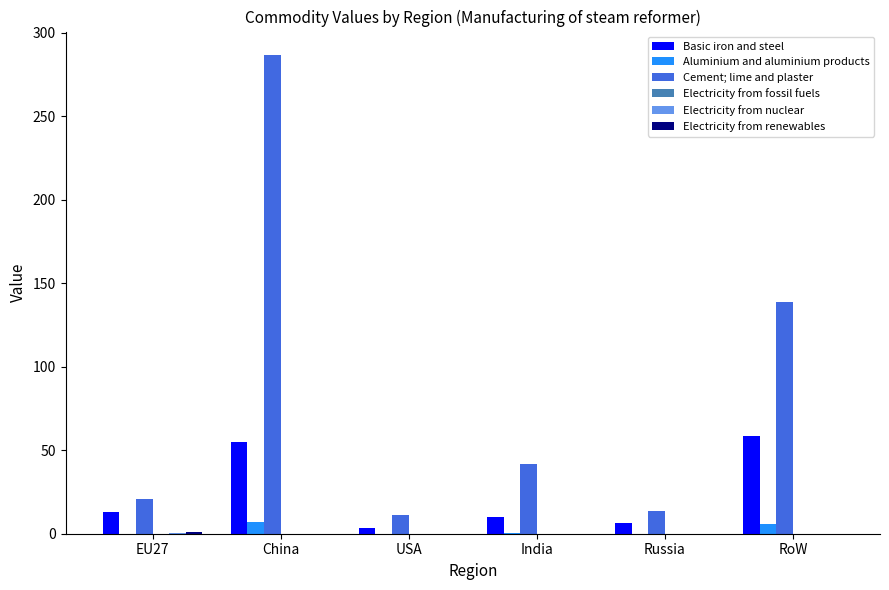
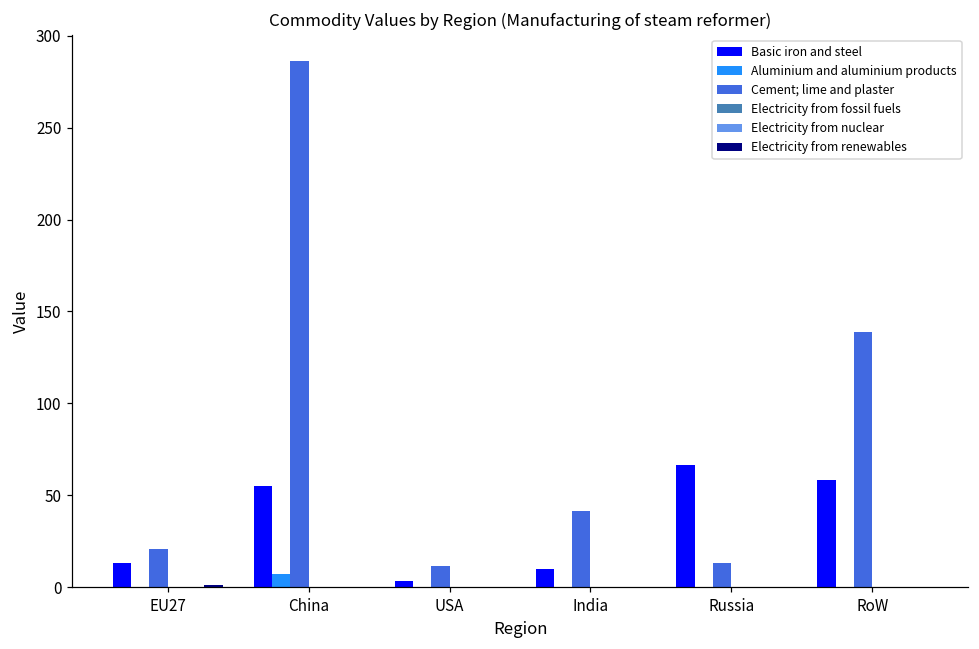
  {
    "Basic iron and steel": {
      "EU27": 13,
      "China": 55,
      "USA": 3,
      "India": 10,
-     "Russia": 7,
+     "Russia": 67,
      "RoW": 58
    },
    "Aluminium and aluminium products": {
      "China": 7,
-     "RoW": 6
+     "RoW": 0
    },
    "Electricity from renewables": {
      "China": 0,
      "USA": 0,
      "India": 0,
      "Russia": 0,
      "RoW": 0
    }
  }
